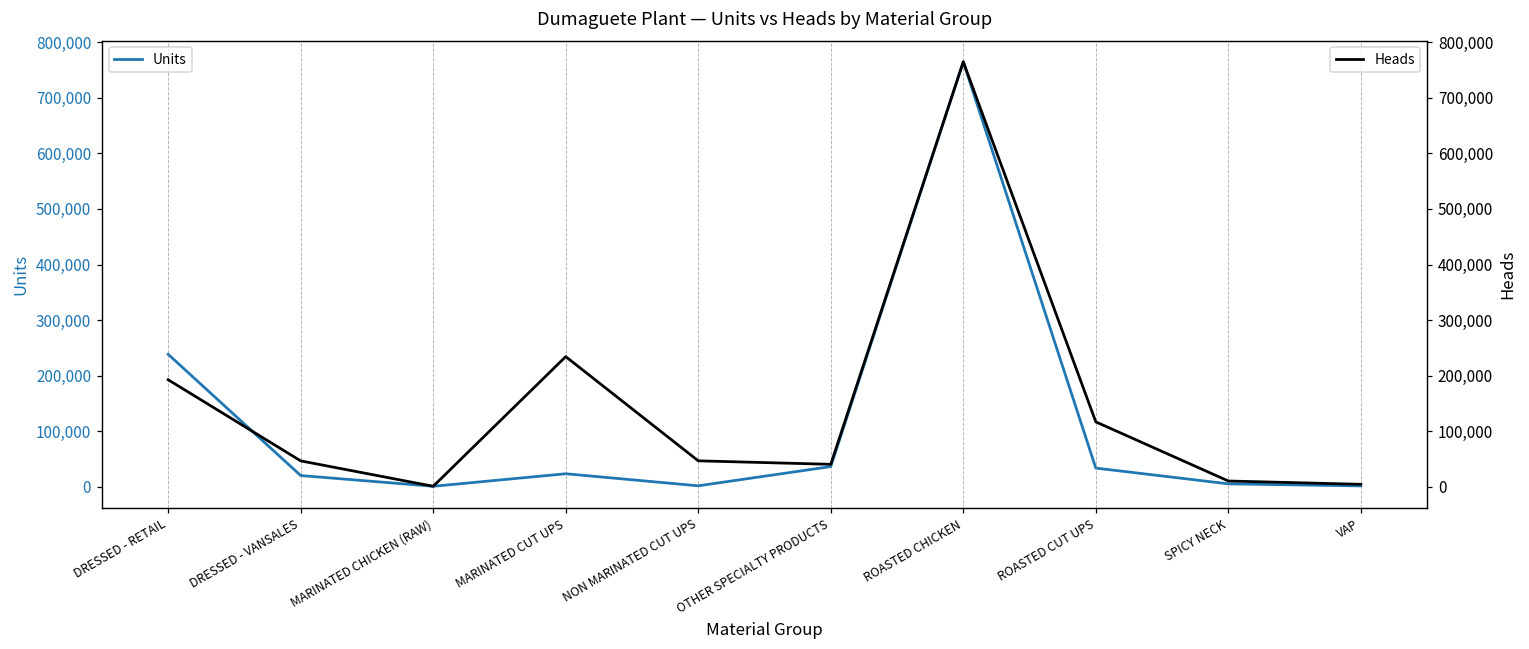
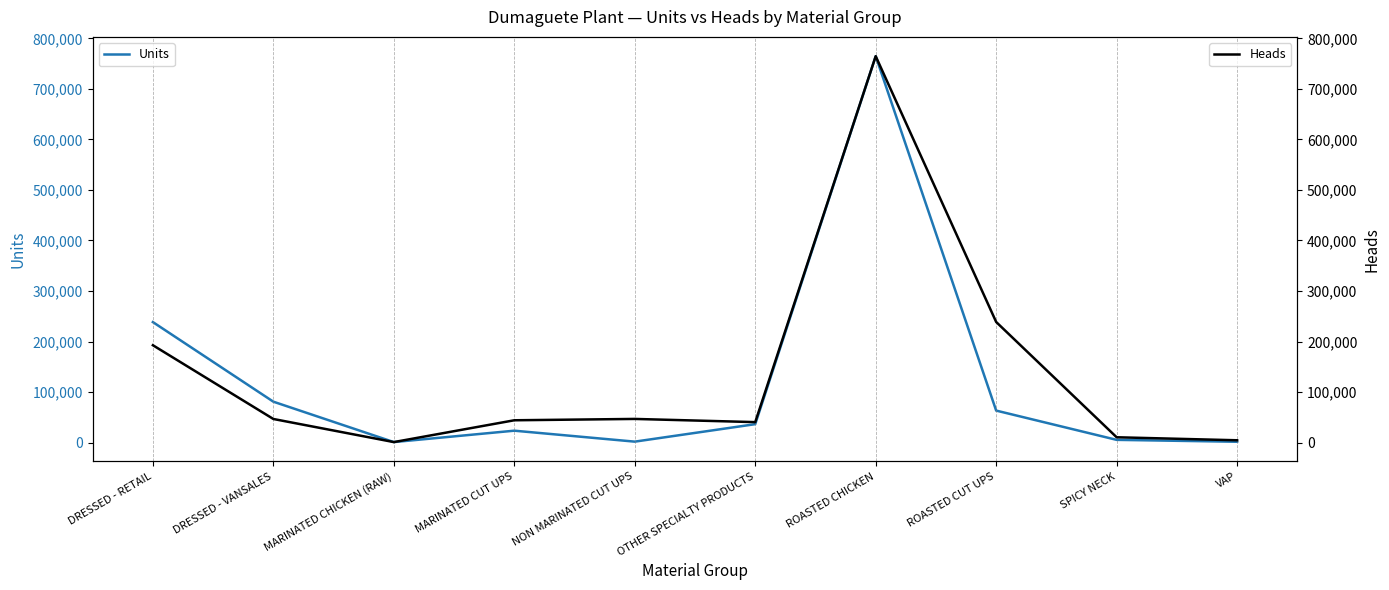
  {
    "Units": {
      "DRESSED - RETAIL": "240,000",
-     "DRESSED - VANSALES": "20,000",
+     "DRESSED - VANSALES": "80,000",
      "MARINATED CHICKEN (RAW)": "0",
      "MARINATED CUT UPS": "20,000",
      "NON MARINATED CUT UPS": "0",
      "OTHER SPECIALTY PRODUCTS": "40,000",
      "ROASTED CHICKEN": "760,000",
-     "ROASTED CUT UPS": "30,000",
+     "ROASTED CUT UPS": "60,000",
      "SPICY NECK": "10,000",
      "VAP": "0"
    },
    "Heads": {
      "DRESSED - RETAIL": "190,000",
      "DRESSED - VANSALES": "50,000",
      "MARINATED CHICKEN (RAW)": "0",
-     "MARINATED CUT UPS": "230,000",
+     "MARINATED CUT UPS": "40,000",
      "NON MARINATED CUT UPS": "50,000",
      "OTHER SPECIALTY PRODUCTS": "40,000",
      "ROASTED CHICKEN": "760,000",
-     "ROASTED CUT UPS": "120,000",
+     "ROASTED CUT UPS": "240,000",
      "SPICY NECK": "10,000",
      "VAP": "0"
    }
  }
